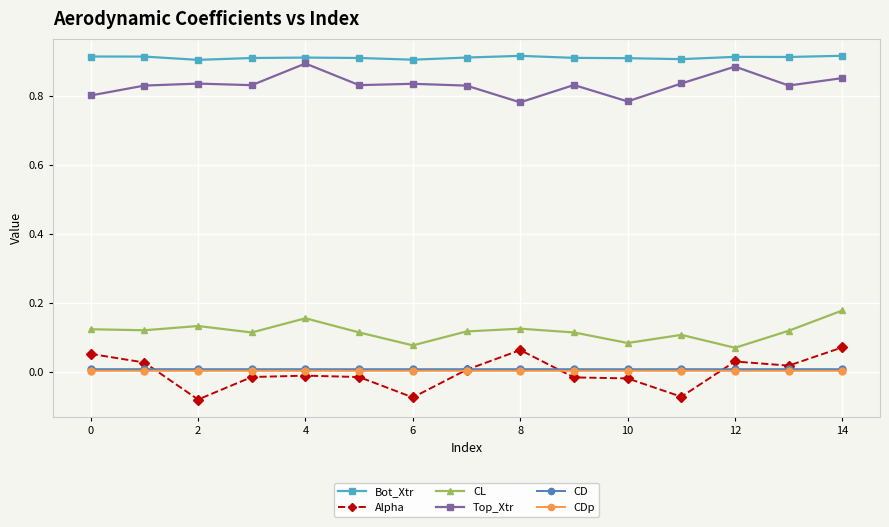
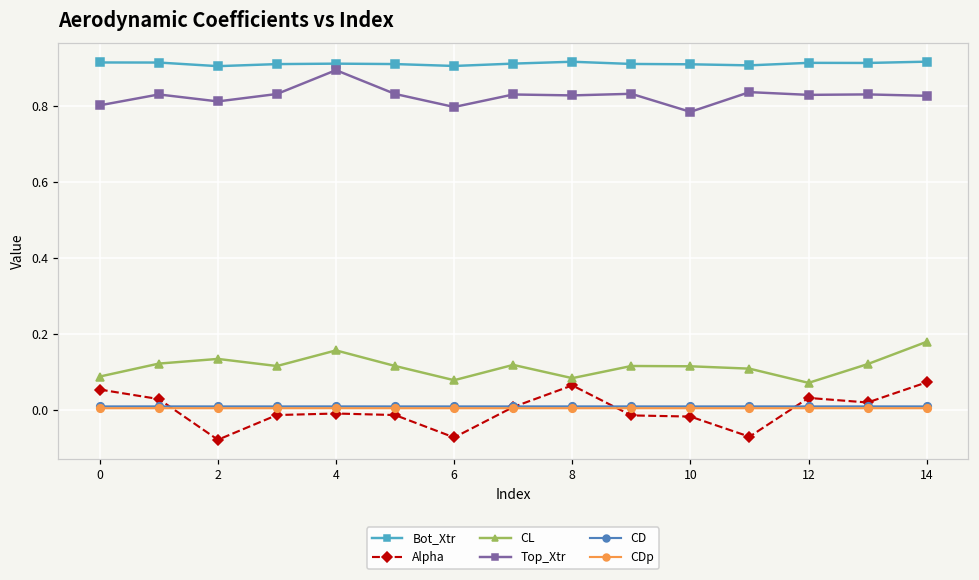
  {
    "Alpha": {
      "0": 0.05,
      "2": -0.08,
      "4": -0.01,
      "6": -0.07,
      "8": 0.06,
      "10": -0.02,
      "12": 0.03,
      "14": 0.07
    },
    "CL": {
-     "0": 0.12,
+     "0": 0.09,
      "2": 0.13,
      "4": 0.16,
      "6": 0.08,
-     "8": 0.13,
-     "10": 0.08,
+     "8": 0.08,
+     "10": 0.11,
      "12": 0.07,
      "14": 0.18
    },
    "Top_Xtr": {
      "0": 0.80,
-     "2": 0.83,
+     "2": 0.81,
      "4": 0.89,
-     "6": 0.83,
-     "8": 0.78,
+     "6": 0.80,
+     "8": 0.83,
      "10": 0.78,
-     "12": 0.88,
-     "14": 0.85
+     "12": 0.83,
+     "14": 0.83
    }
  }
